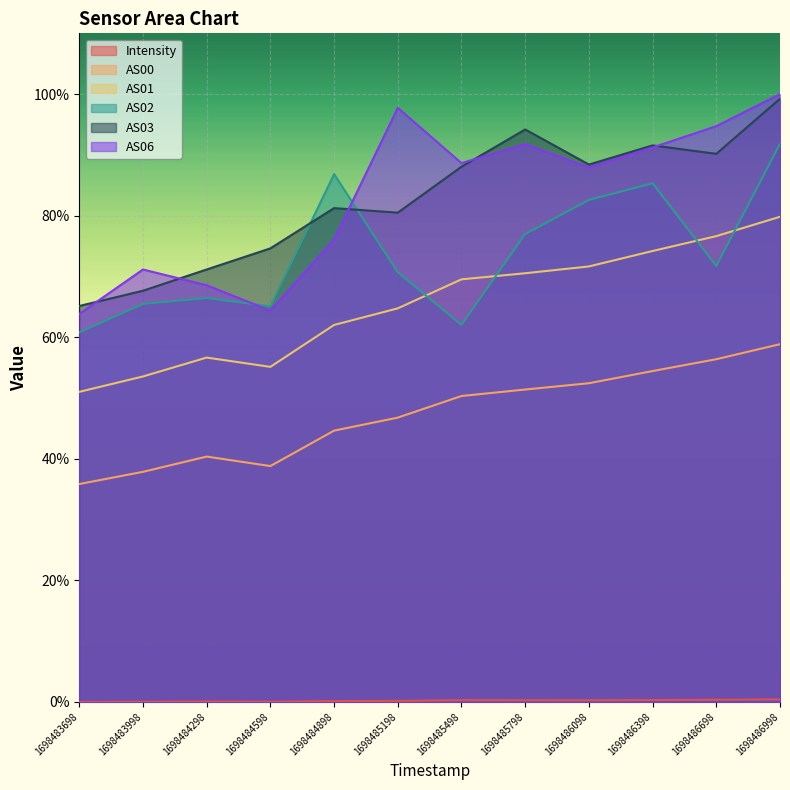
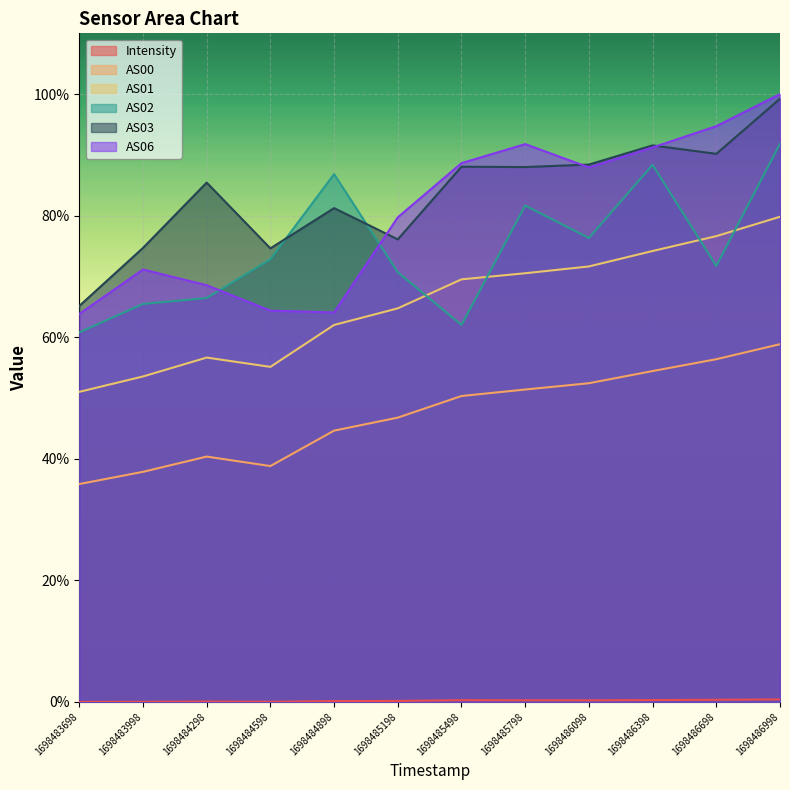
  {
    "Intensity": {
      "1698483698": "0%",
      "1698483998": "0%",
      "1698484298": "0%",
      "1698484598": "0%",
      "1698484898": "0%",
      "1698485198": "0%",
      "1698485498": "0%",
      "1698485798": "0%",
      "1698486098": "0%",
      "1698486398": "0%",
      "1698486698": "0%",
      "1698486998": "0%"
    },
    "AS02": {
      "1698483698": "61%",
      "1698483998": "65%",
      "1698484298": "66%",
-     "1698484598": "65%",
+     "1698484598": "73%",
      "1698484898": "87%",
      "1698485198": "71%",
      "1698485498": "62%",
-     "1698485798": "77%",
-     "1698486098": "83%",
-     "1698486398": "85%",
+     "1698485798": "82%",
+     "1698486098": "76%",
+     "1698486398": "88%",
      "1698486698": "72%",
      "1698486998": "92%"
    },
    "AS03": {
      "1698483698": "65%",
-     "1698483998": "68%",
-     "1698484298": "71%",
+     "1698483998": "75%",
+     "1698484298": "85%",
      "1698484598": "75%",
      "1698484898": "81%",
-     "1698485198": "80%",
+     "1698485198": "76%",
      "1698485498": "88%",
-     "1698485798": "94%",
+     "1698485798": "88%",
      "1698486098": "88%",
      "1698486698": "90%",
      "1698486998": "99%"
    },
    "AS06": {
      "1698483698": "64%",
      "1698483998": "71%",
      "1698484298": "69%",
      "1698484598": "64%",
-     "1698484898": "76%",
-     "1698485198": "98%",
+     "1698484898": "64%",
+     "1698485198": "80%",
      "1698485498": "89%",
      "1698485798": "92%",
      "1698486098": "88%",
      "1698486698": "95%",
      "1698486998": "100%"
    }
  }
